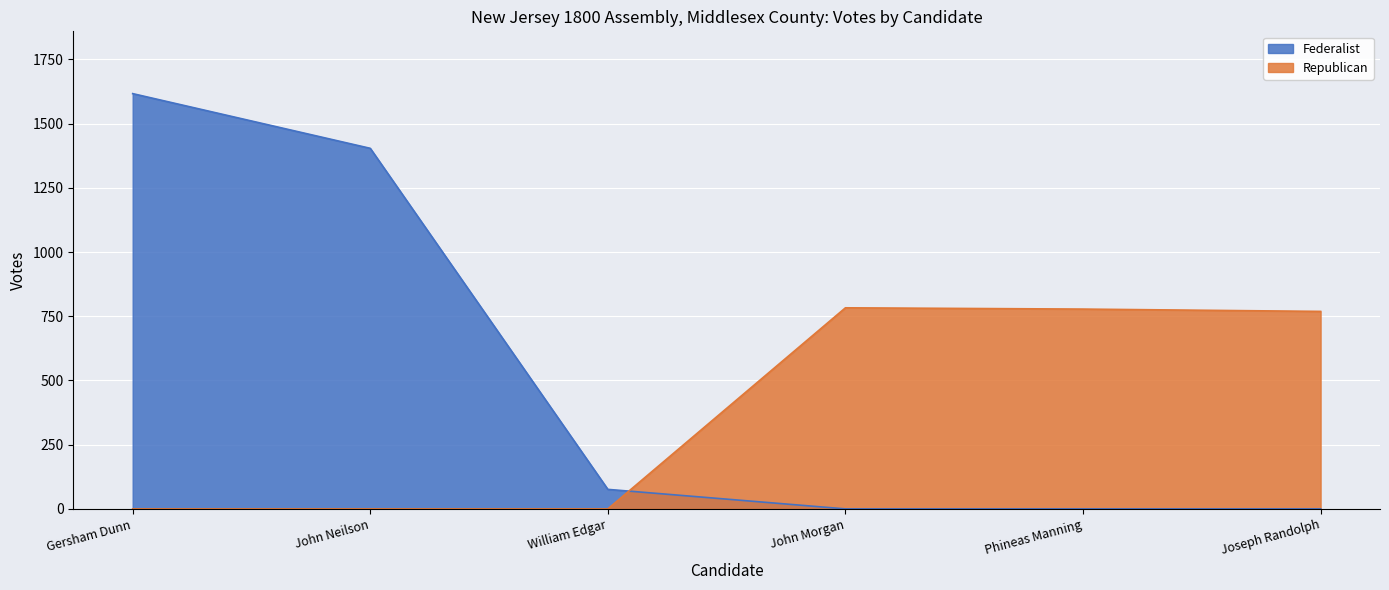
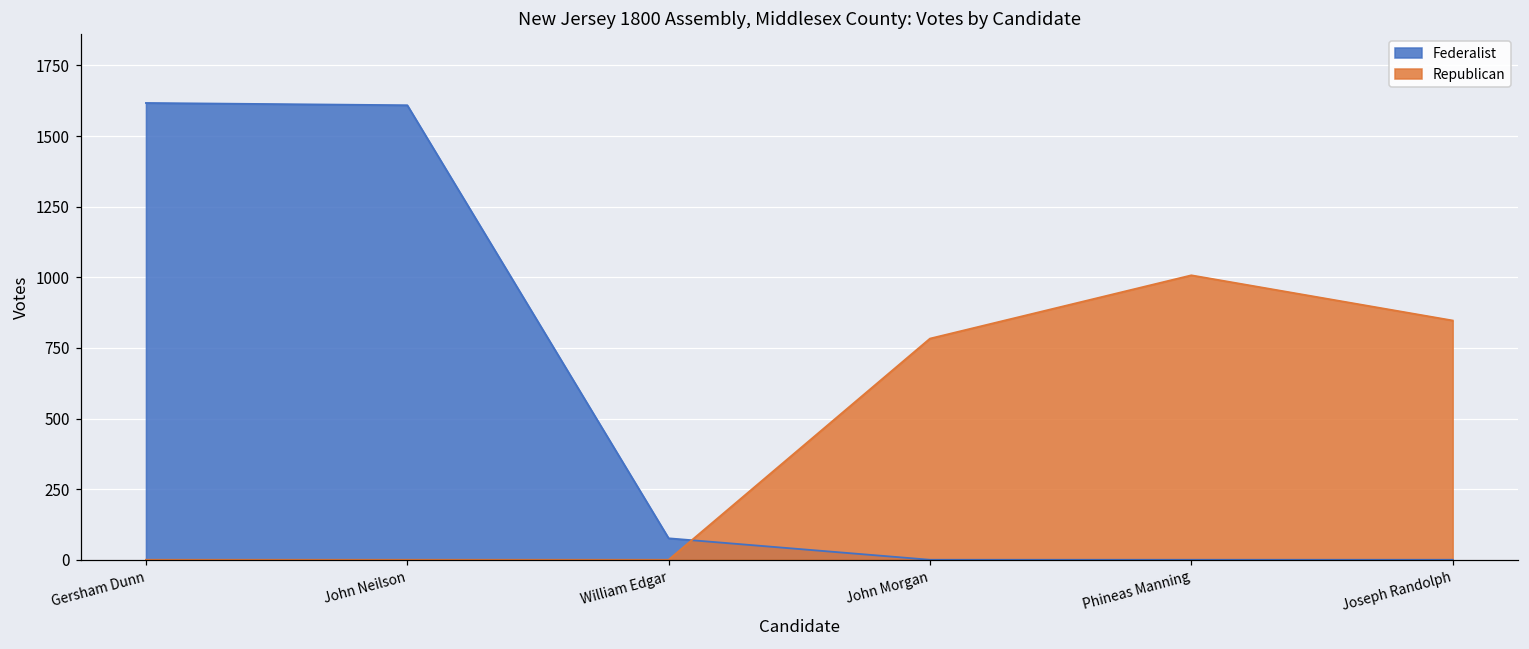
  {
    "Federalist": {
      "Gersham Dunn": 1620,
-     "John Neilson": 1400,
+     "John Neilson": 1610,
      "William Edgar": 80,
      "John Morgan": 0,
      "Phineas Manning": 0,
      "Joseph Randolph": 0
    },
    "Republican": {
      "Gersham Dunn": 0,
      "John Neilson": 0,
      "William Edgar": 0,
      "John Morgan": 780,
-     "Phineas Manning": 780,
-     "Joseph Randolph": 770
+     "Phineas Manning": 1010,
+     "Joseph Randolph": 850
    }
  }
